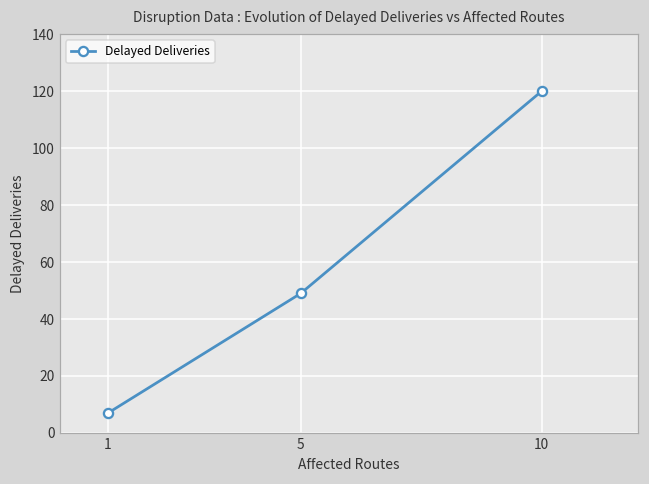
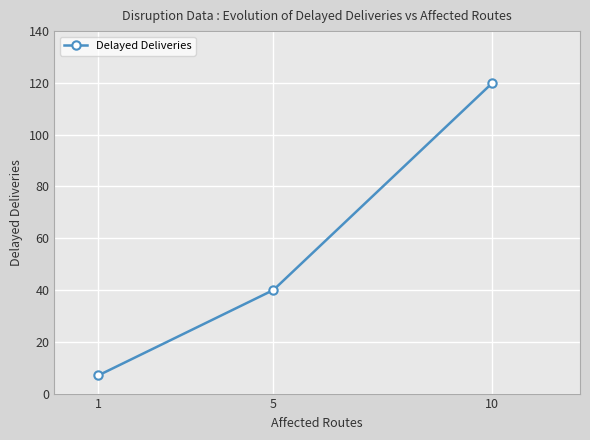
  {
    "1": 7,
-   "5": 49,
+   "5": 40,
    "10": 120
  }
